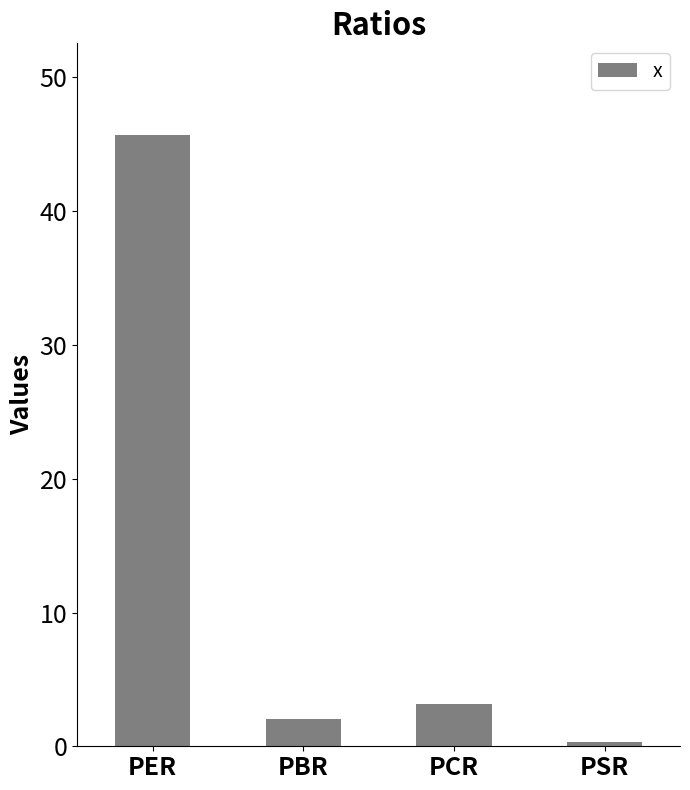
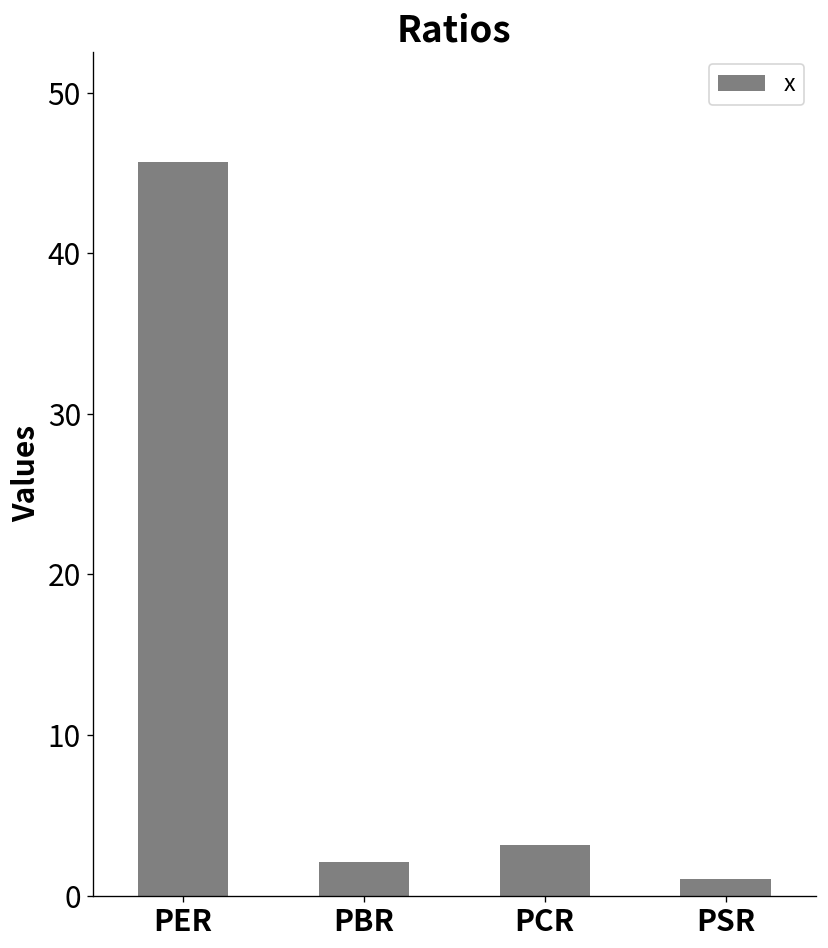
  {
    "PER": 45.7,
    "PBR": 2.1,
    "PCR": 3.1,
-   "PSR": 0.3
+   "PSR": 1.0
  }
